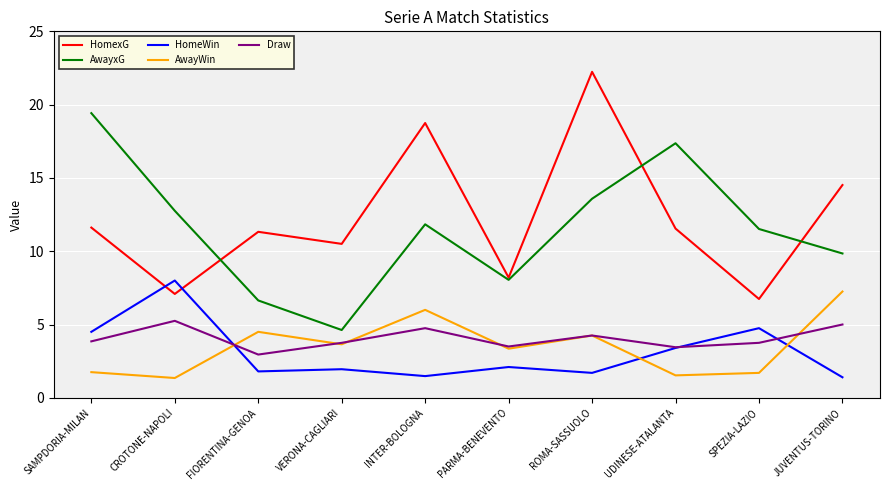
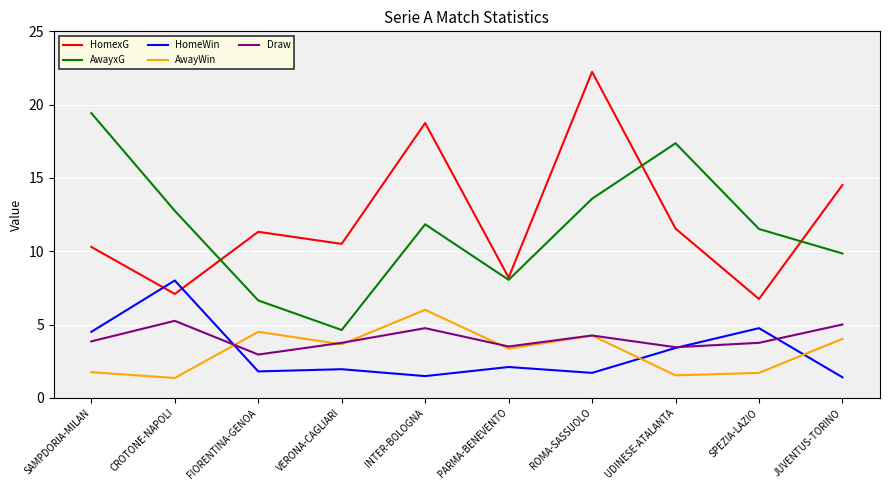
  {
    "HomexG": {
-     "SAMPDORIA-MILAN": 11.6,
+     "SAMPDORIA-MILAN": 10.3,
      "CROTONE-NAPOLI": 7.1,
      "FIORENTINA-GENOA": 11.3,
      "VERONA-CAGLIARI": 10.5,
      "INTER-BOLOGNA": 18.7,
      "ROMA-SASSUOLO": 22.2,
      "UDINESE-ATALANTA": 11.5,
      "SPEZIA-LAZIO": 6.7,
      "JUVENTUS-TORINO": 14.5
    },
    "AwayxG": {
      "SAMPDORIA-MILAN": 19.4,
      "CROTONE-NAPOLI": 12.8,
      "FIORENTINA-GENOA": 6.6,
      "VERONA-CAGLIARI": 4.6,
      "INTER-BOLOGNA": 11.8,
      "ROMA-SASSUOLO": 13.6,
      "UDINESE-ATALANTA": 17.4,
      "SPEZIA-LAZIO": 11.5,
      "JUVENTUS-TORINO": 9.8
    },
    "HomeWin": {
      "SAMPDORIA-MILAN": 4.5,
      "CROTONE-NAPOLI": 8.0,
      "FIORENTINA-GENOA": 1.8,
      "VERONA-CAGLIARI": 2.0,
      "INTER-BOLOGNA": 1.5,
      "PARMA-BENEVENTO": 2.1,
      "ROMA-SASSUOLO": 1.7,
      "SPEZIA-LAZIO": 4.8,
      "JUVENTUS-TORINO": 1.4
    },
    "AwayWin": {
      "SAMPDORIA-MILAN": 1.8,
      "CROTONE-NAPOLI": 1.4,
      "FIORENTINA-GENOA": 4.5,
      "INTER-BOLOGNA": 6.0,
      "UDINESE-ATALANTA": 1.5,
      "SPEZIA-LAZIO": 1.7,
-     "JUVENTUS-TORINO": 7.3
+     "JUVENTUS-TORINO": 4.0
    },
    "Draw": {
      "SAMPDORIA-MILAN": 3.9,
      "CROTONE-NAPOLI": 5.3,
      "FIORENTINA-GENOA": 3.0,
      "INTER-BOLOGNA": 4.8,
      "SPEZIA-LAZIO": 3.8,
      "JUVENTUS-TORINO": 5.0
    }
  }
